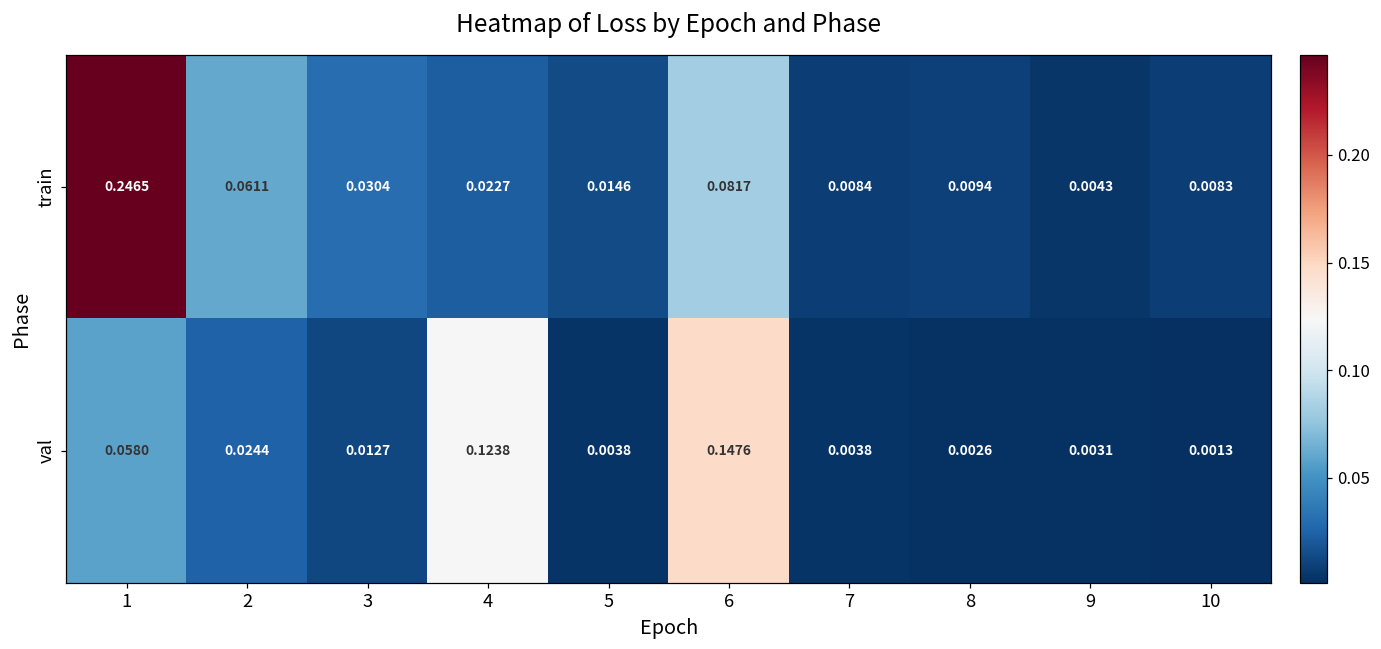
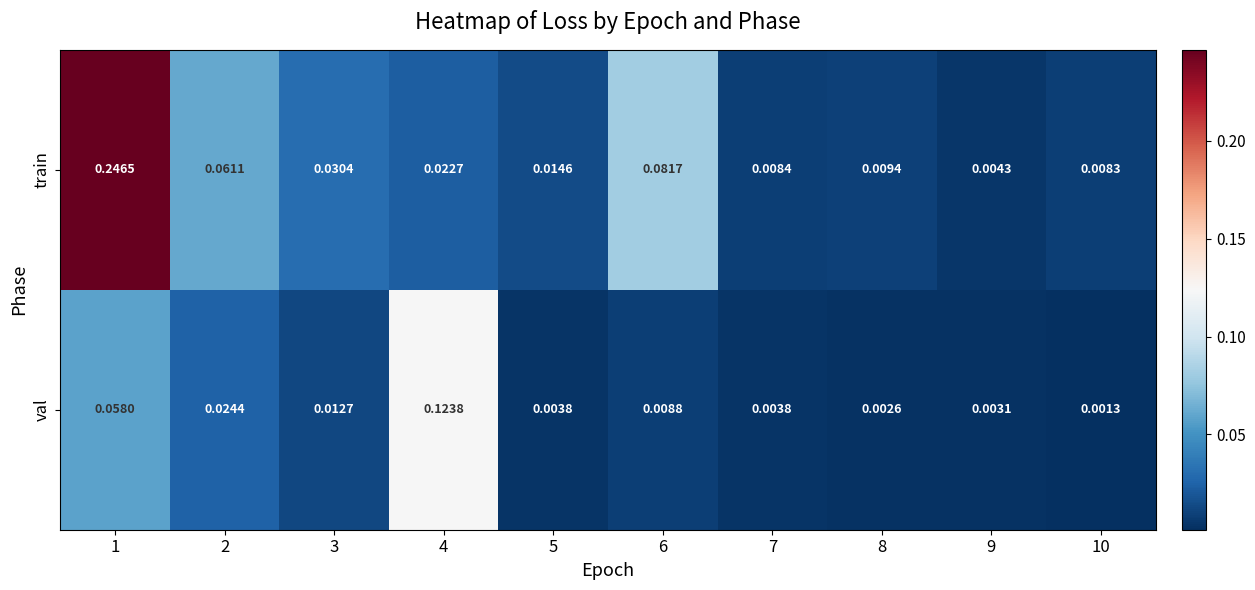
  {
    "train": {
      "1": 0.2465,
      "2": 0.0611,
      "3": 0.0304,
      "4": 0.0227,
      "5": 0.0146,
      "6": 0.0817,
      "7": 0.0084,
      "8": 0.0094,
      "9": 0.0043,
      "10": 0.0083
    },
    "val": {
      "1": 0.0580,
      "2": 0.0244,
      "3": 0.0127,
      "4": 0.1238,
      "5": 0.0038,
-     "6": 0.1476,
+     "6": 0.0088,
      "7": 0.0038,
      "8": 0.0026,
      "9": 0.0031,
      "10": 0.0013
    }
  }
